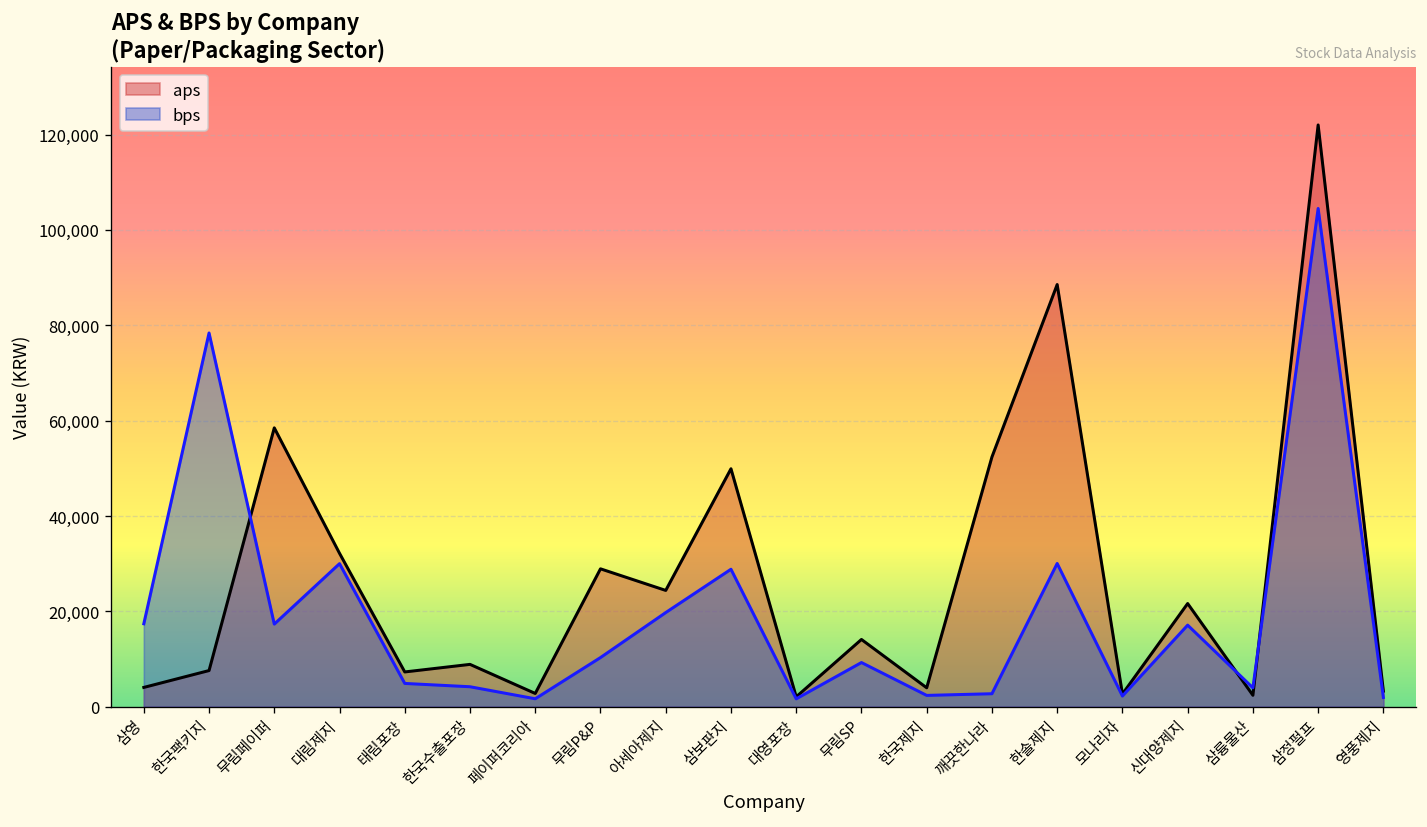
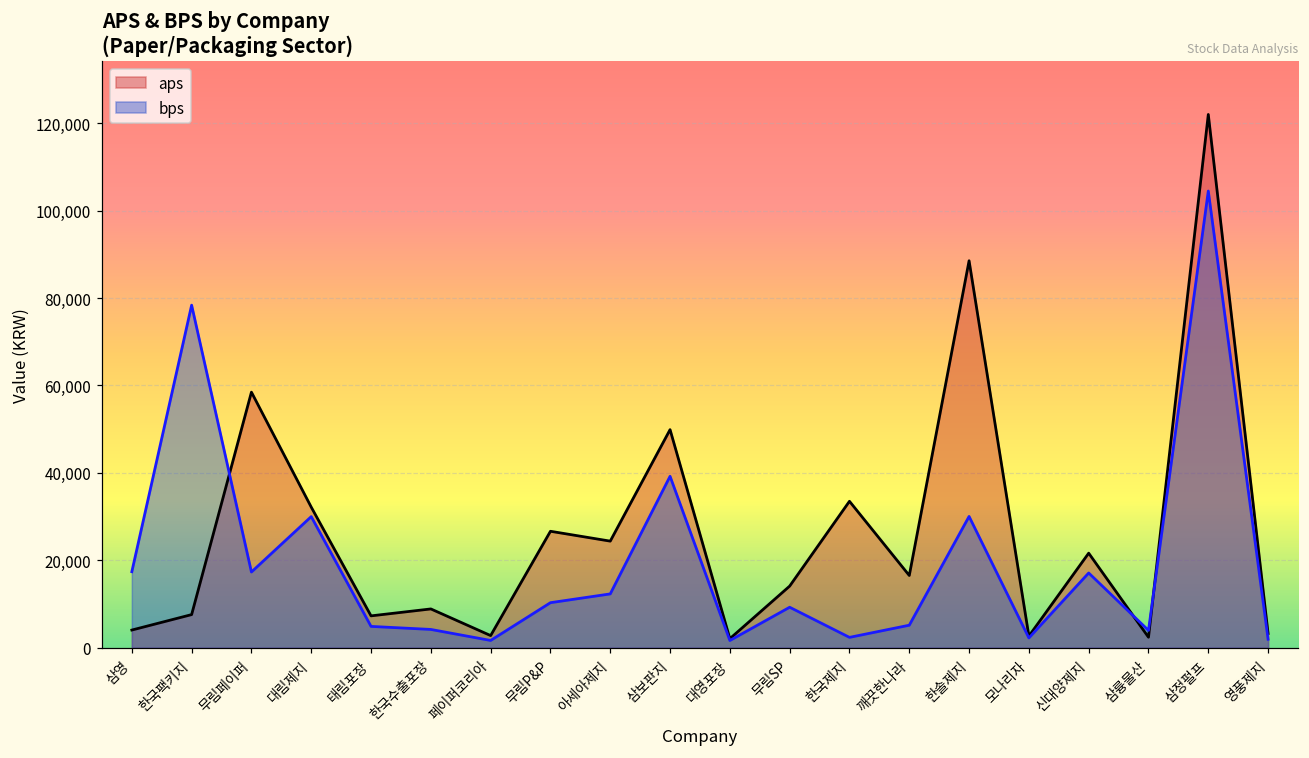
  {
    "aps": {
      "삼영": "4,000",
      "한국팩키지": "8,000",
      "무림페이퍼": "58,000",
      "대림제지": "32,000",
      "태림포장": "7,000",
      "한국수출포장": "9,000",
      "페이퍼코리아": "3,000",
-     "무림P&P": "29,000",
+     "무림P&P": "27,000",
      "아세아제지": "24,000",
      "삼보판지": "50,000",
      "무림SP": "14,000",
-     "한국제지": "4,000",
-     "깨끗한나라": "52,000",
+     "한국제지": "34,000",
+     "깨끗한나라": "17,000",
      "한솔제지": "89,000",
      "신대양제지": "22,000",
      "삼륭물산": "2,000",
      "삼정펄프": "122,000",
      "영풍제지": "3,000"
    },
    "bps": {
      "삼영": "17,000",
      "한국팩키지": "78,000",
      "무림페이퍼": "17,000",
      "대림제지": "30,000",
      "태림포장": "5,000",
      "한국수출포장": "4,000",
      "페이퍼코리아": "2,000",
      "무림P&P": "10,000",
-     "아세아제지": "20,000",
-     "삼보판지": "29,000",
+     "아세아제지": "12,000",
+     "삼보판지": "39,000",
      "무림SP": "9,000",
      "한국제지": "2,000",
-     "깨끗한나라": "3,000",
+     "깨끗한나라": "5,000",
      "한솔제지": "30,000",
      "신대양제지": "17,000",
      "삼륭물산": "4,000",
      "삼정펄프": "104,000",
      "영풍제지": "2,000"
    }
  }
